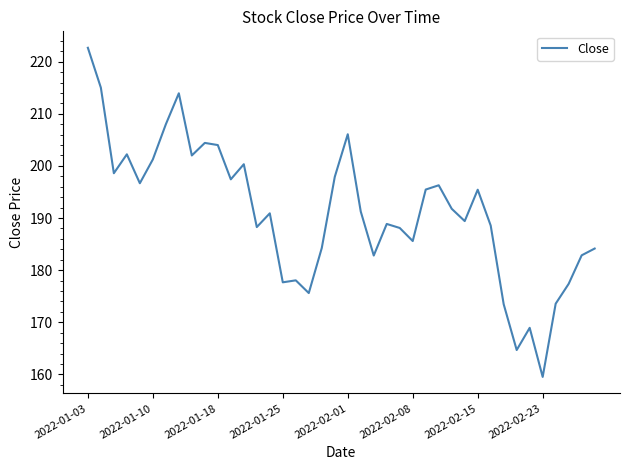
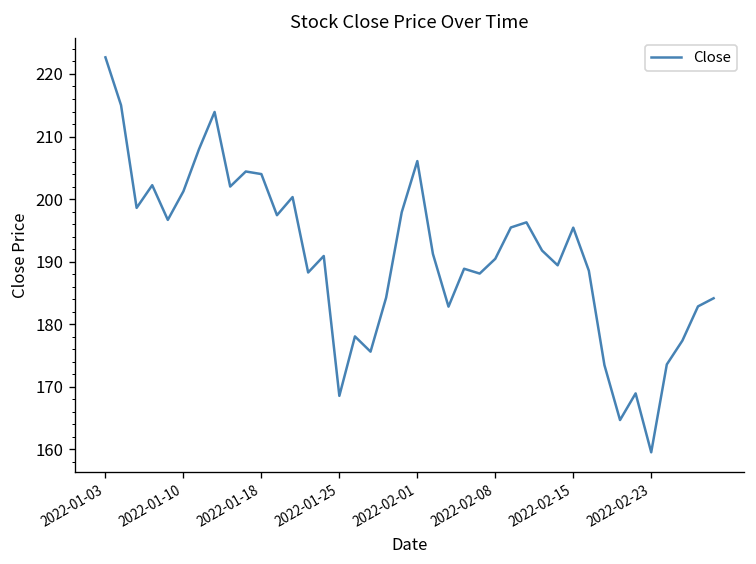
  {
    "2022-01-03": 223,
    "2022-01-10": 201,
    "2022-01-18": 204,
-   "2022-01-25": 178,
+   "2022-01-25": 169,
    "2022-02-01": 206,
-   "2022-02-08": 186,
+   "2022-02-08": 190,
    "2022-02-15": 195,
    "2022-02-23": 160
  }
